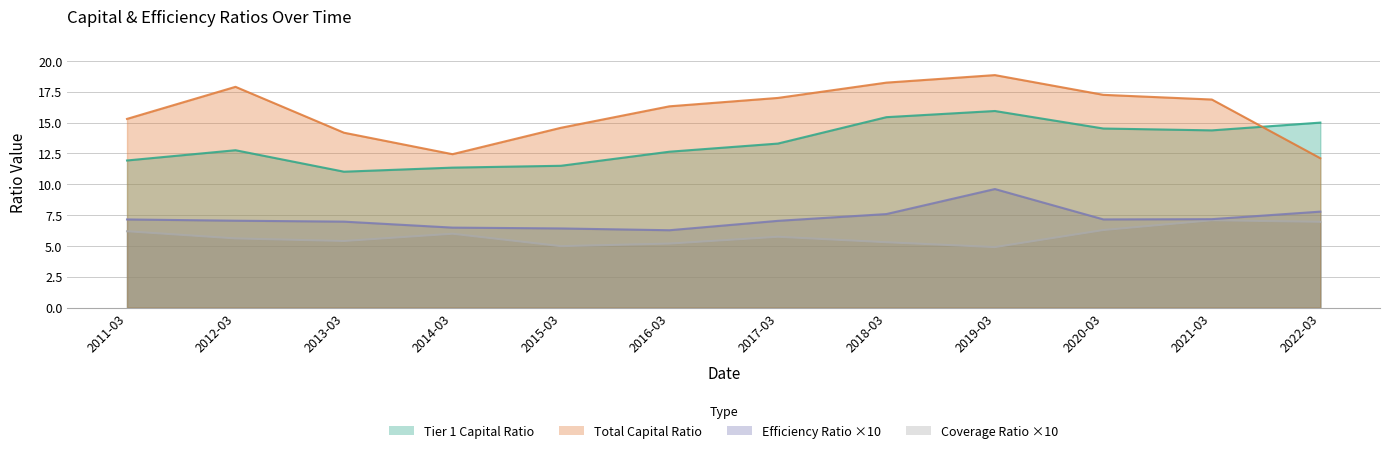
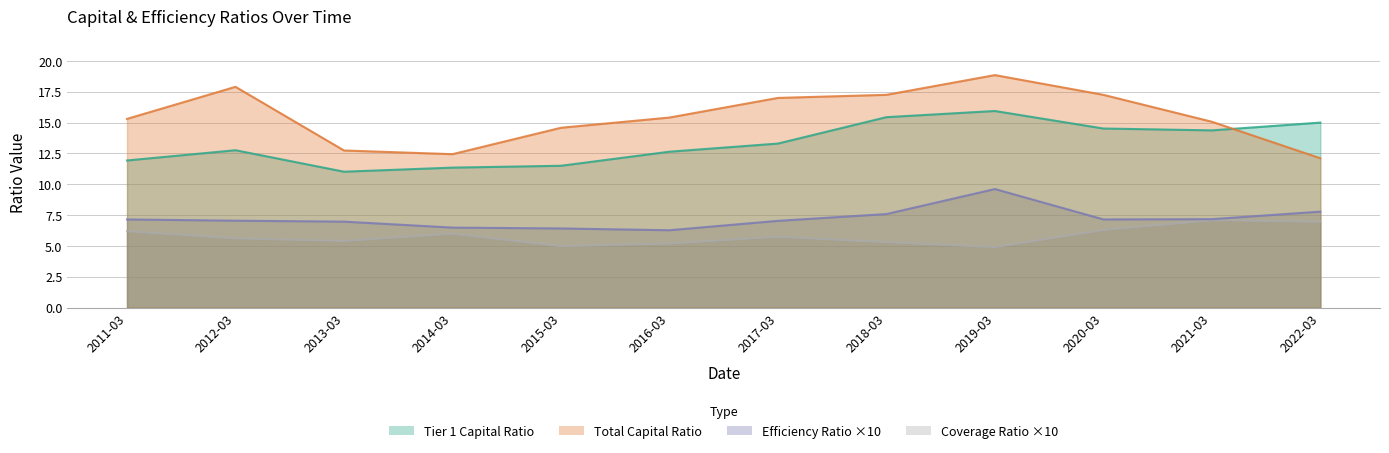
  {
    "Total Capital Ratio": {
      "2011-03": 15.3,
      "2012-03": 17.9,
-     "2013-03": 14.2,
+     "2013-03": 12.7,
      "2014-03": 12.4,
      "2015-03": 14.6,
-     "2016-03": 16.3,
+     "2016-03": 15.4,
      "2017-03": 17.0,
-     "2018-03": 18.2,
+     "2018-03": 17.3,
      "2019-03": 18.9,
      "2020-03": 17.3,
-     "2021-03": 16.9,
+     "2021-03": 15.1,
      "2022-03": 12.1
    }
  }
